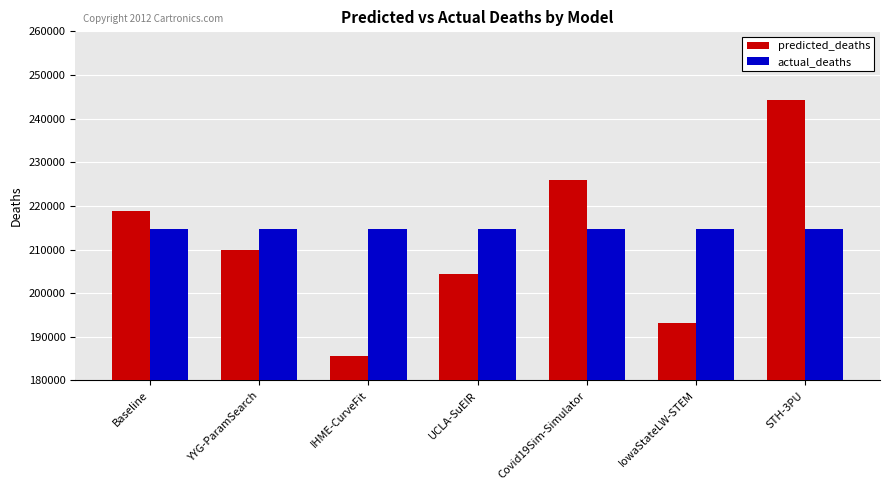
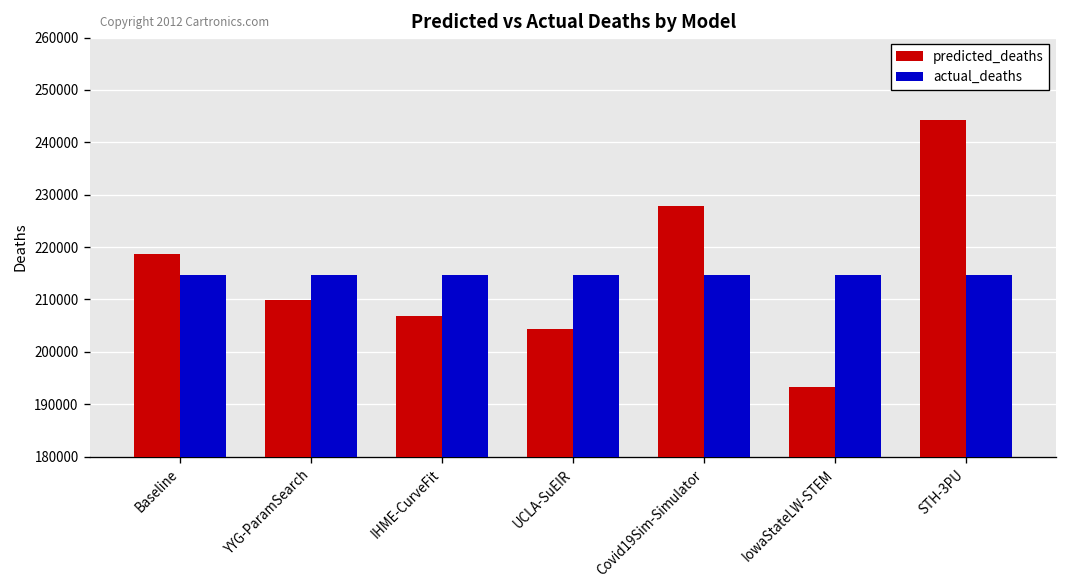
  {
    "predicted_deaths": {
      "Baseline": 219000,
      "YYG-ParamSearch": 210000,
-     "IHME-CurveFit": 186000,
+     "IHME-CurveFit": 207000,
      "UCLA-SuEIR": 204000,
-     "Covid19Sim-Simulator": 226000,
+     "Covid19Sim-Simulator": 228000,
      "IowaStateLW-STEM": 193000,
      "STH-3PU": 244000
    },
    "actual_deaths": {
      "Baseline": 215000,
      "YYG-ParamSearch": 215000,
      "IHME-CurveFit": 215000,
      "UCLA-SuEIR": 215000,
      "Covid19Sim-Simulator": 215000,
      "IowaStateLW-STEM": 215000,
      "STH-3PU": 215000
    }
  }
